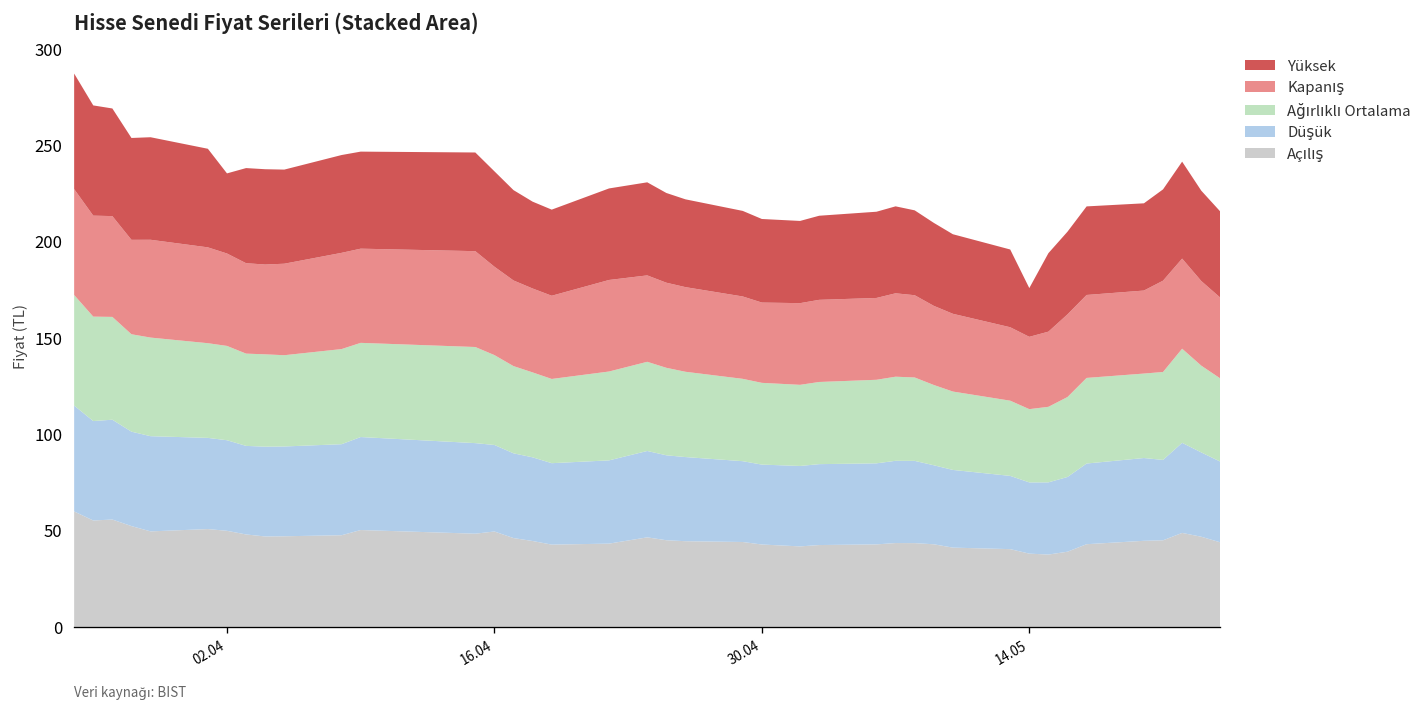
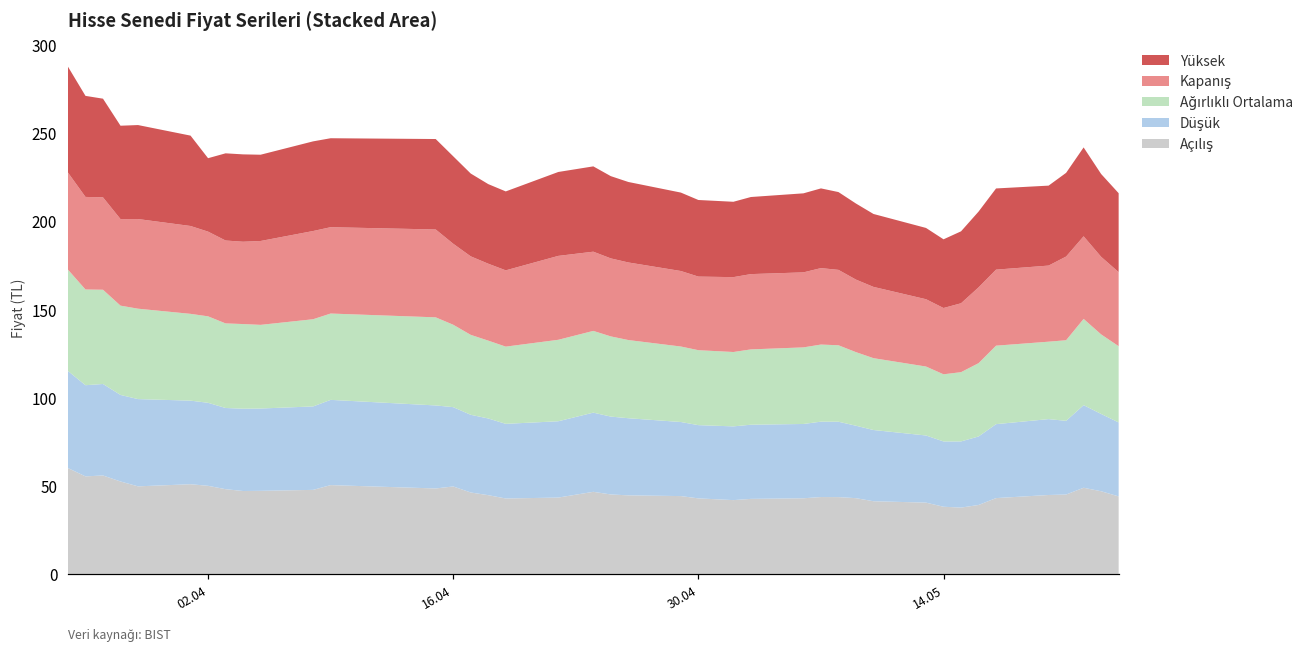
  {
    "Kapanış": {
      "02.04": 48,
      "16.04": 46,
      "30.04": 42,
      "14.05": 38
    },
    "Yüksek": {
      "02.04": 42,
      "16.04": 50,
      "30.04": 43,
-     "14.05": 25
+     "14.05": 39
    }
  }
